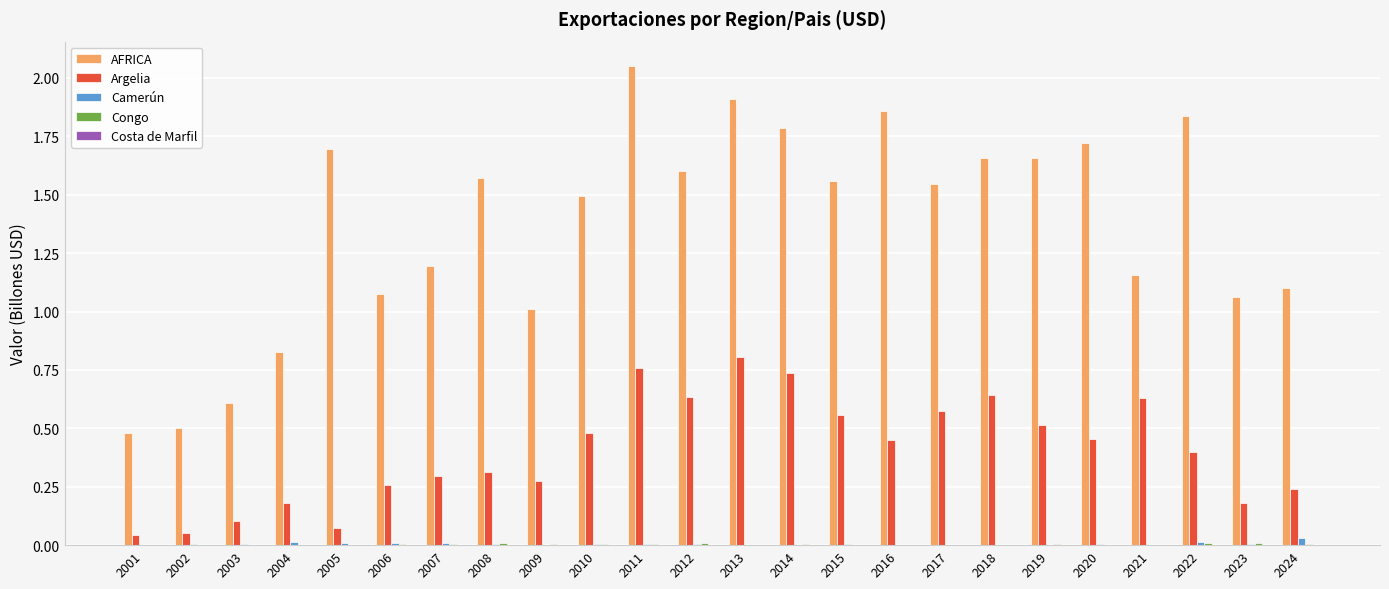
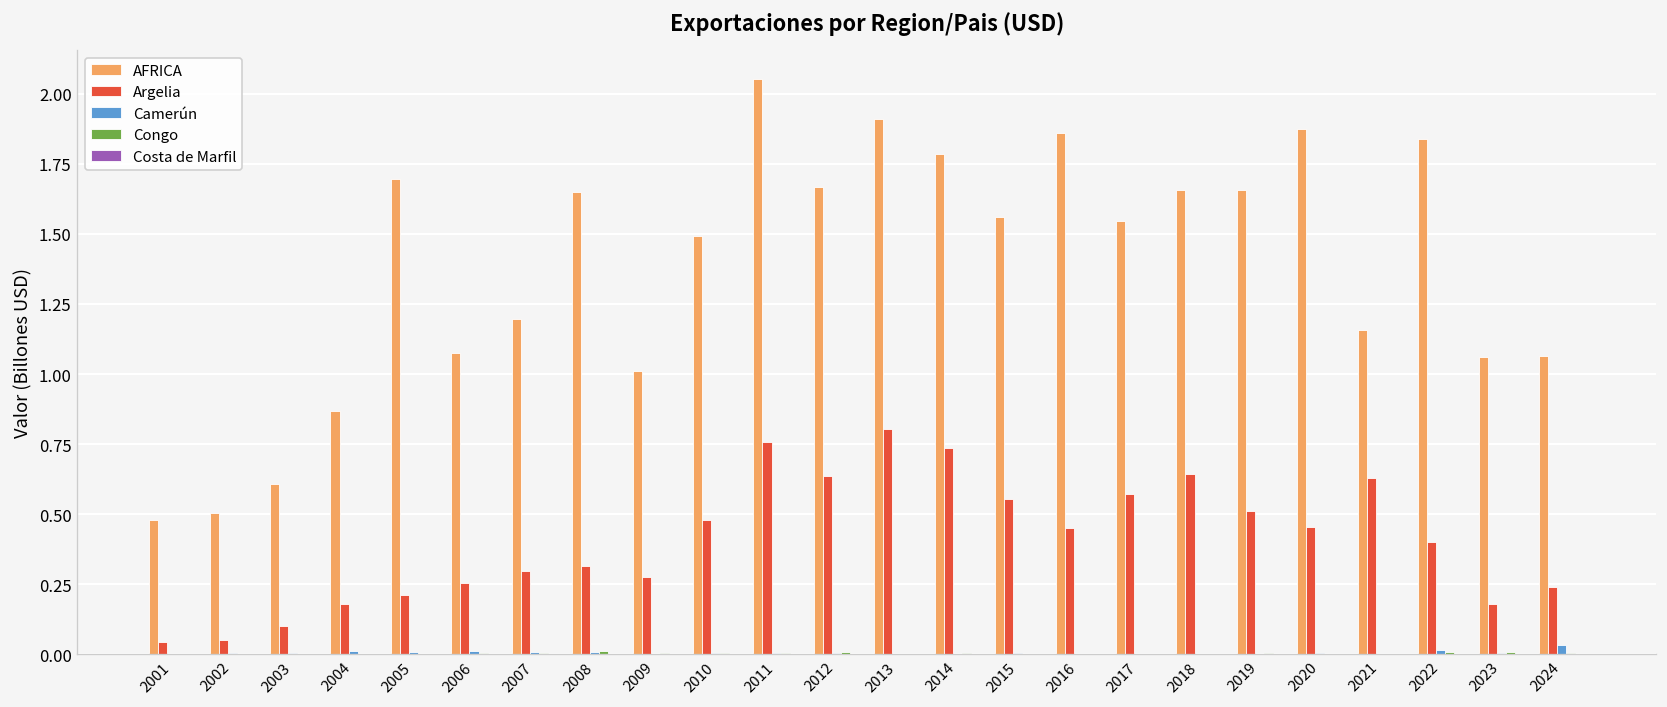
  {
    "AFRICA": {
      "2001": 0.48,
      "2002": 0.50,
      "2003": 0.61,
-     "2004": 0.83,
+     "2004": 0.87,
      "2005": 1.69,
      "2006": 1.08,
      "2007": 1.19,
-     "2008": 1.57,
+     "2008": 1.65,
      "2009": 1.01,
      "2010": 1.49,
      "2011": 2.05,
-     "2012": 1.60,
+     "2012": 1.67,
      "2013": 1.91,
      "2014": 1.78,
      "2015": 1.56,
      "2016": 1.86,
      "2017": 1.54,
      "2018": 1.66,
      "2019": 1.66,
-     "2020": 1.72,
+     "2020": 1.87,
      "2021": 1.16,
      "2022": 1.84,
      "2023": 1.06,
-     "2024": 1.10
+     "2024": 1.06
    },
    "Argelia": {
      "2001": 0.04,
      "2002": 0.05,
      "2003": 0.10,
      "2004": 0.18,
-     "2005": 0.07,
+     "2005": 0.21,
      "2006": 0.26,
      "2007": 0.30,
      "2008": 0.31,
      "2009": 0.27,
      "2010": 0.48,
      "2011": 0.76,
      "2012": 0.64,
      "2013": 0.81,
      "2014": 0.74,
      "2015": 0.56,
      "2016": 0.45,
      "2017": 0.57,
      "2018": 0.64,
      "2019": 0.51,
      "2020": 0.45,
      "2021": 0.63,
      "2022": 0.40,
      "2023": 0.18,
      "2024": 0.24
    },
    "Camerún": {
      "2004": 0.01,
      "2022": 0.02,
      "2024": 0.03
    },
    "Congo": {
      "2003": 0.00,
      "2020": 0.00
    }
  }
